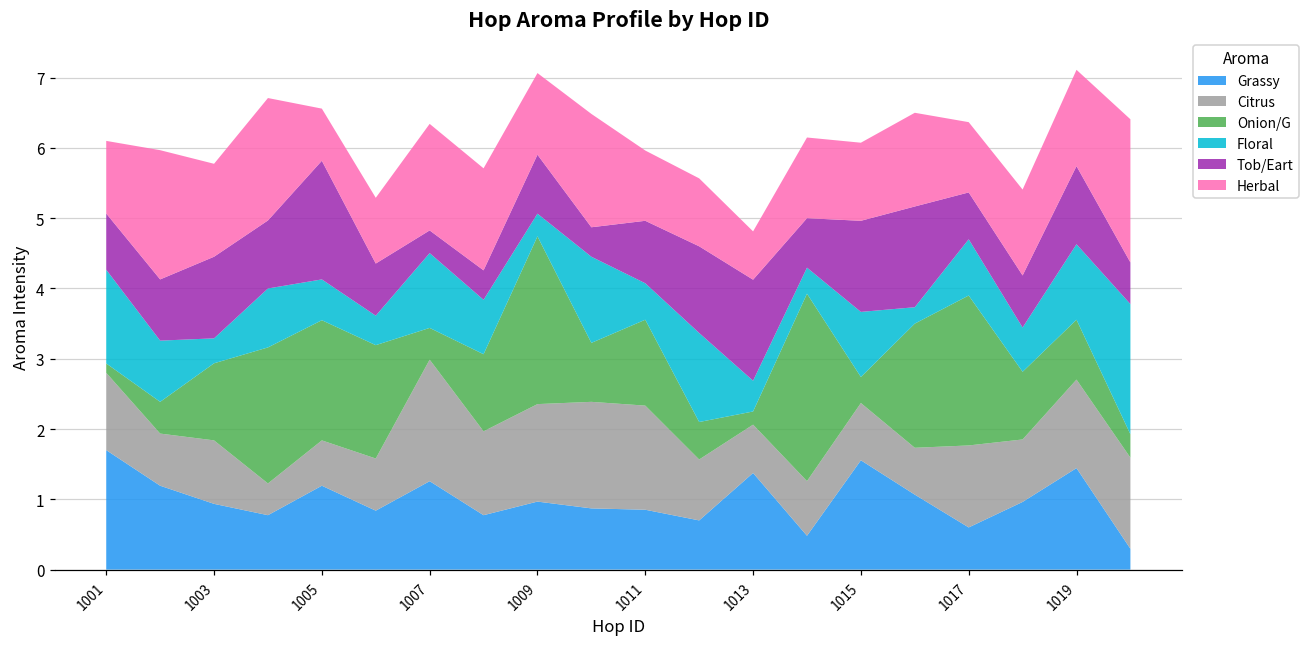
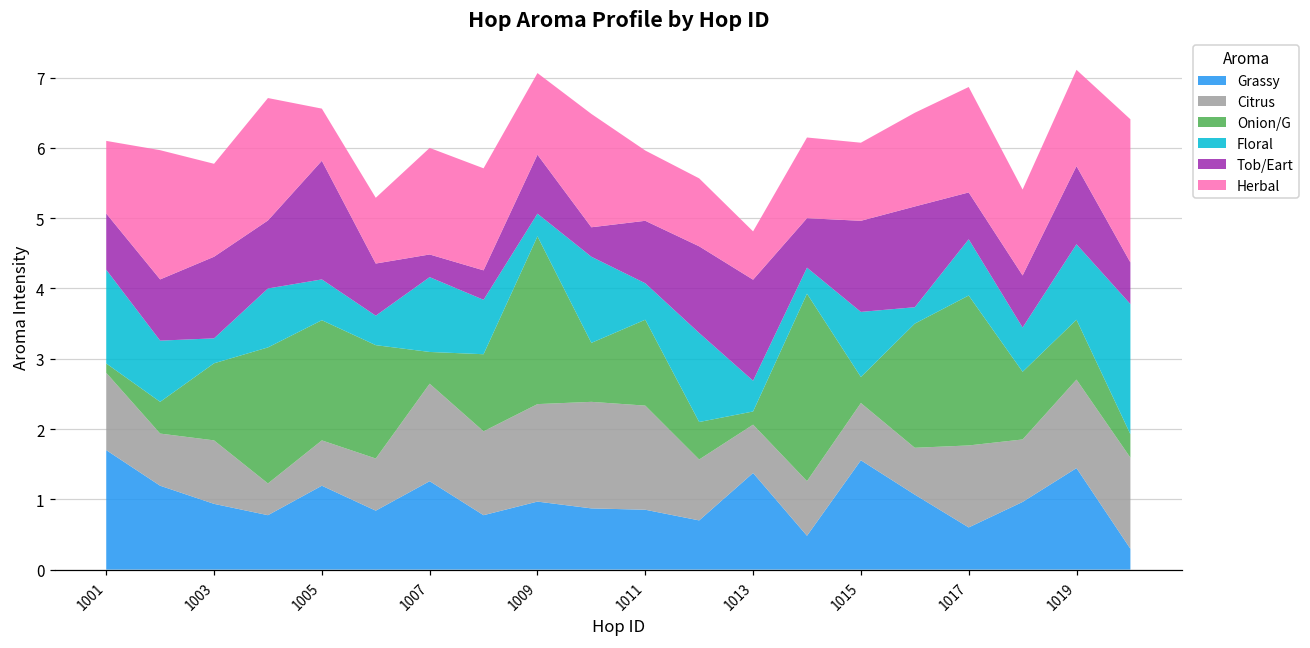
  {
    "Citrus": {
      "1001": 1.1,
      "1003": 0.9,
      "1005": 0.6,
-     "1007": 1.7,
+     "1007": 1.4,
      "1009": 1.4,
      "1011": 1.5,
      "1013": 0.7,
      "1015": 0.8,
      "1017": 1.2,
      "1019": 1.3
    },
    "Onion/G": {
      "1001": 0.1,
      "1003": 1.1,
      "1005": 1.7,
      "1007": 0.5,
      "1009": 2.4,
      "1011": 1.2,
      "1013": 0.2,
      "1015": 0.4,
      "1017": 2.1,
      "1019": 0.9
    },
    "Tob/Eart": {
      "1001": 0.8,
      "1003": 1.2,
      "1005": 1.7,
      "1007": 0.3,
      "1009": 0.8,
      "1011": 0.9,
      "1013": 1.4,
      "1015": 1.3,
      "1017": 0.7,
      "1019": 1.1
    },
    "Herbal": {
      "1001": 1.0,
      "1003": 1.3,
      "1005": 0.7,
      "1007": 1.5,
      "1009": 1.2,
      "1011": 1.0,
      "1013": 0.7,
      "1015": 1.1,
-     "1017": 1.0,
+     "1017": 1.5,
      "1019": 1.4
    }
  }
